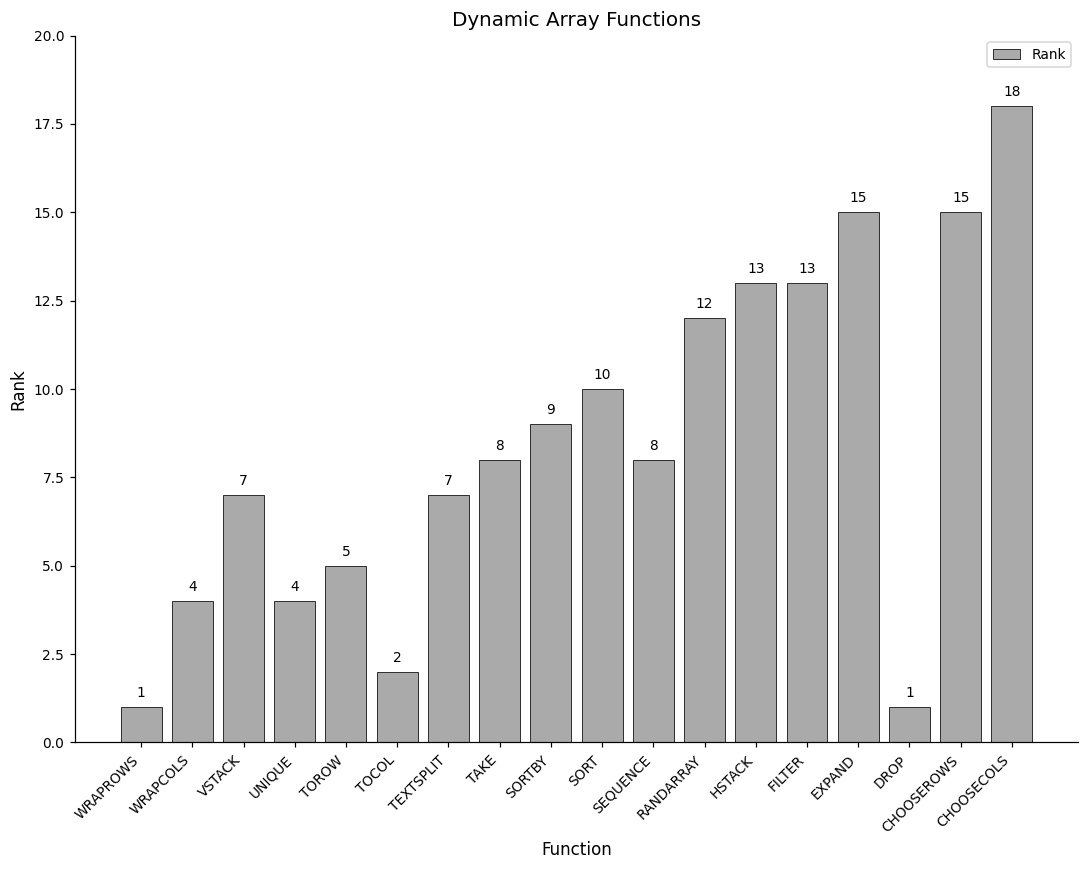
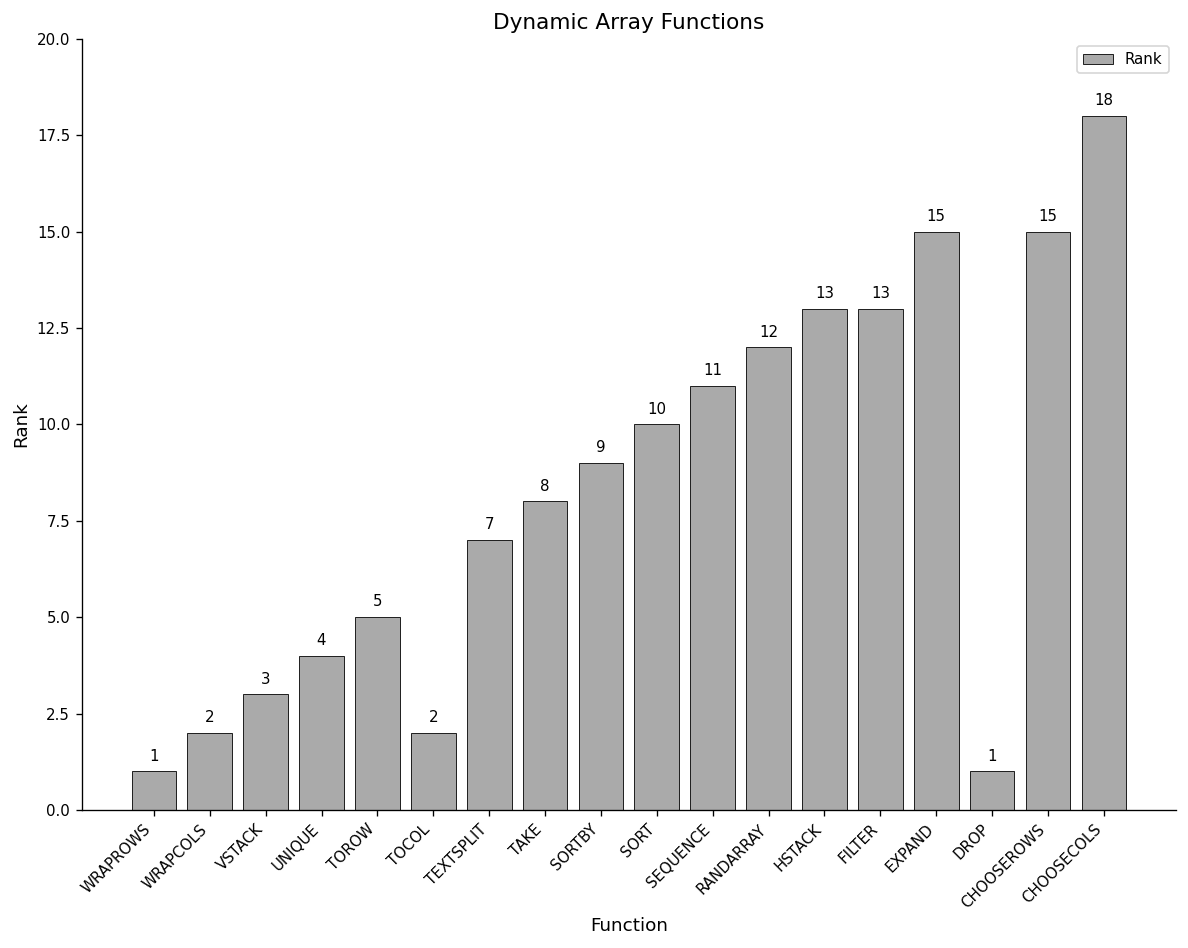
  {
    "WRAPROWS": 1,
-   "WRAPCOLS": 4,
-   "VSTACK": 7,
+   "WRAPCOLS": 2,
+   "VSTACK": 3,
    "UNIQUE": 4,
    "TOROW": 5,
    "TOCOL": 2,
    "TEXTSPLIT": 7,
    "TAKE": 8,
    "SORTBY": 9,
    "SORT": 10,
-   "SEQUENCE": 8,
+   "SEQUENCE": 11,
    "RANDARRAY": 12,
    "HSTACK": 13,
    "FILTER": 13,
    "EXPAND": 15,
    "DROP": 1,
    "CHOOSEROWS": 15,
    "CHOOSECOLS": 18
  }
